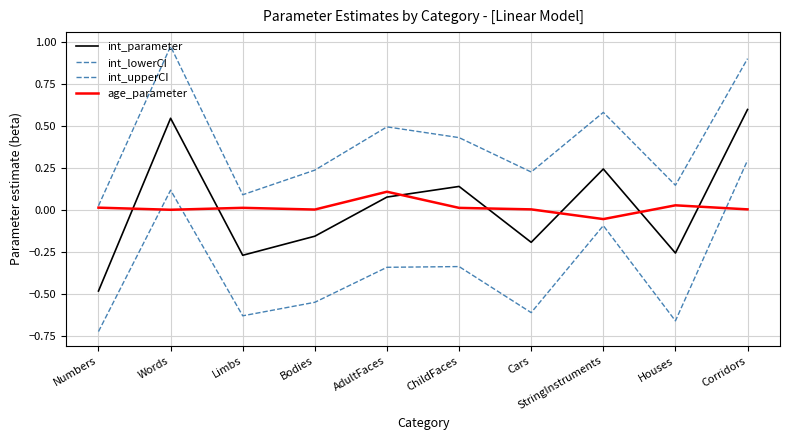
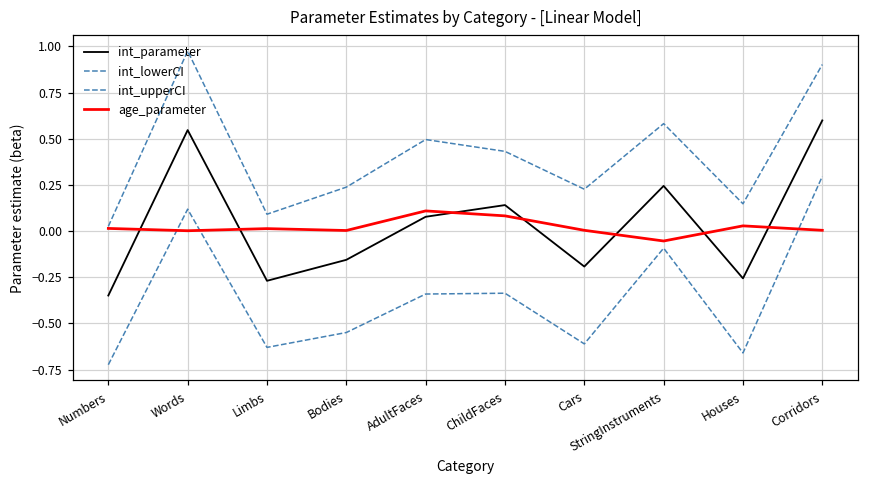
  {
    "int_parameter": {
-     "Numbers": -0.48,
+     "Numbers": -0.35,
      "Words": 0.55,
      "Limbs": -0.27,
      "Bodies": -0.16,
      "AdultFaces": 0.08,
      "ChildFaces": 0.14,
      "Cars": -0.19,
      "StringInstruments": 0.24,
      "Houses": -0.26,
      "Corridors": 0.60
    },
    "age_parameter": {
      "Words": 0.00,
      "Limbs": 0.01,
      "Bodies": 0.00,
      "AdultFaces": 0.11,
-     "ChildFaces": 0.01,
+     "ChildFaces": 0.08,
      "Cars": 0.00,
      "StringInstruments": -0.05,
      "Houses": 0.03,
      "Corridors": 0.00
    }
  }
